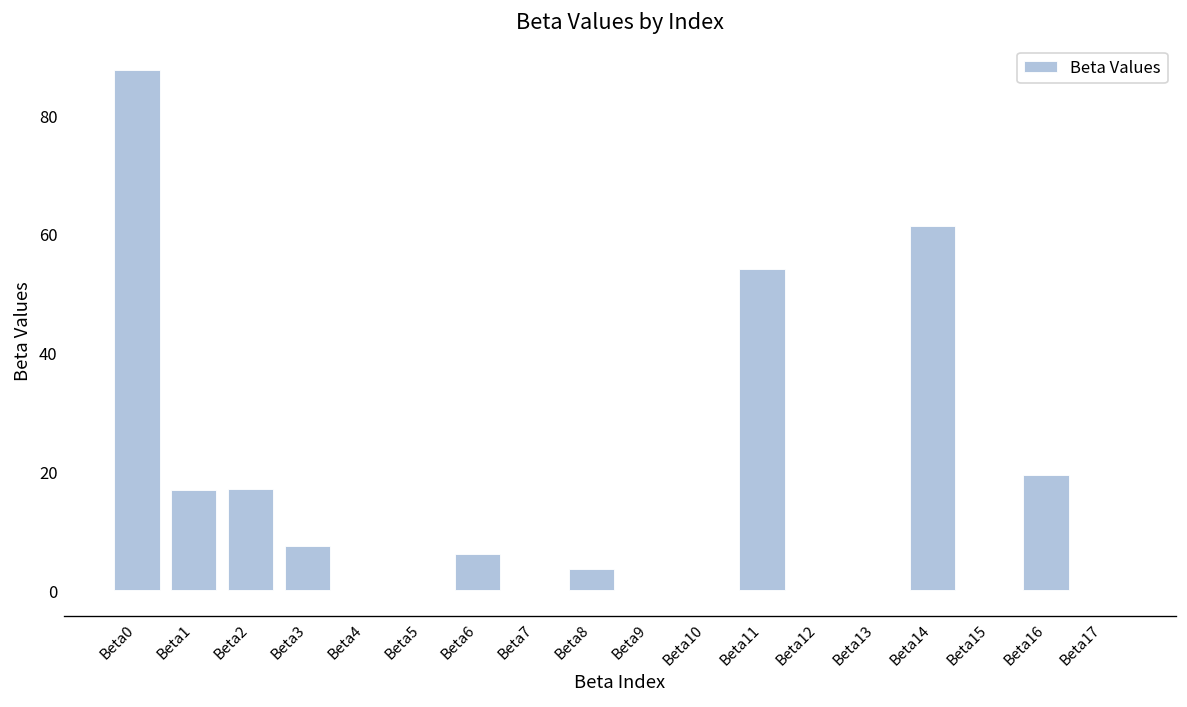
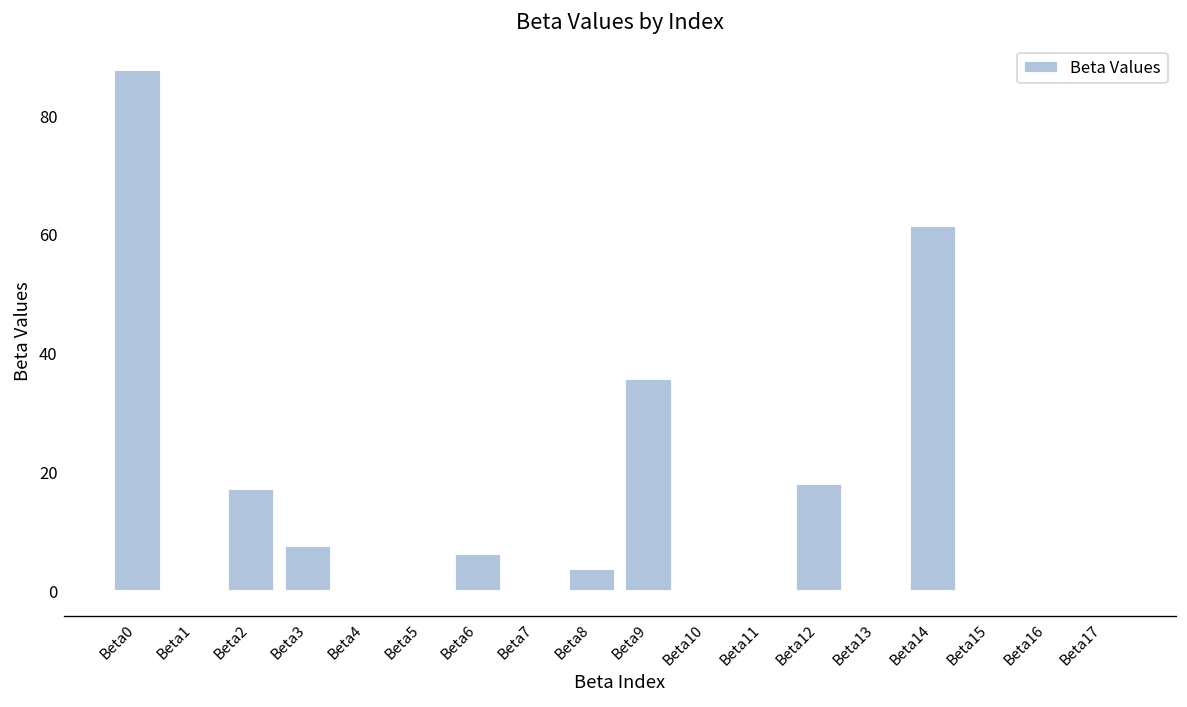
  {
    "Beta0": 88,
-   "Beta1": 17,
+   "Beta1": 0,
    "Beta2": 17,
    "Beta3": 7,
    "Beta6": 6,
    "Beta8": 4,
-   "Beta9": 0,
-   "Beta11": 54,
-   "Beta12": 0,
+   "Beta9": 36,
+   "Beta11": 0,
+   "Beta12": 18,
    "Beta14": 61,
-   "Beta16": 19
+   "Beta16": 0
  }
